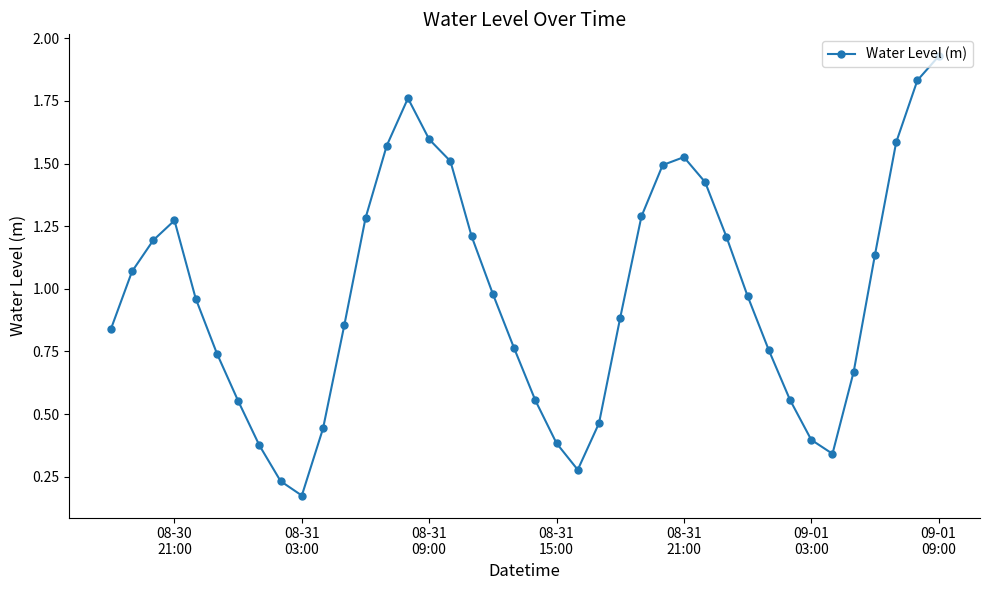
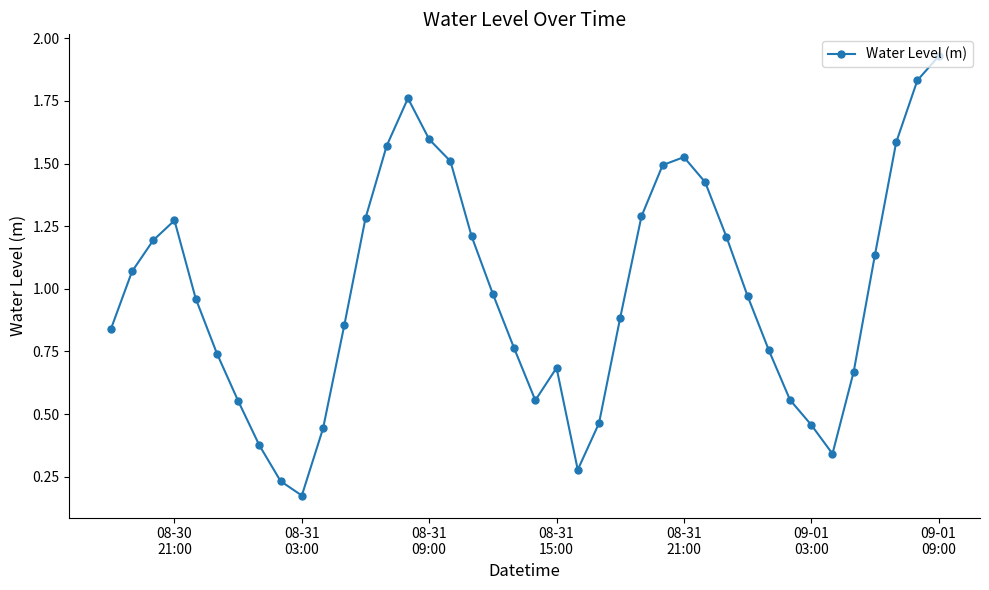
  {
    "08-30 21:00": 1.27,
    "08-31 03:00": 0.17,
    "08-31 09:00": 1.60,
-   "08-31 15:00": 0.38,
+   "08-31 15:00": 0.68,
    "08-31 21:00": 1.53,
-   "09-01 03:00": 0.40
+   "09-01 03:00": 0.46
  }
